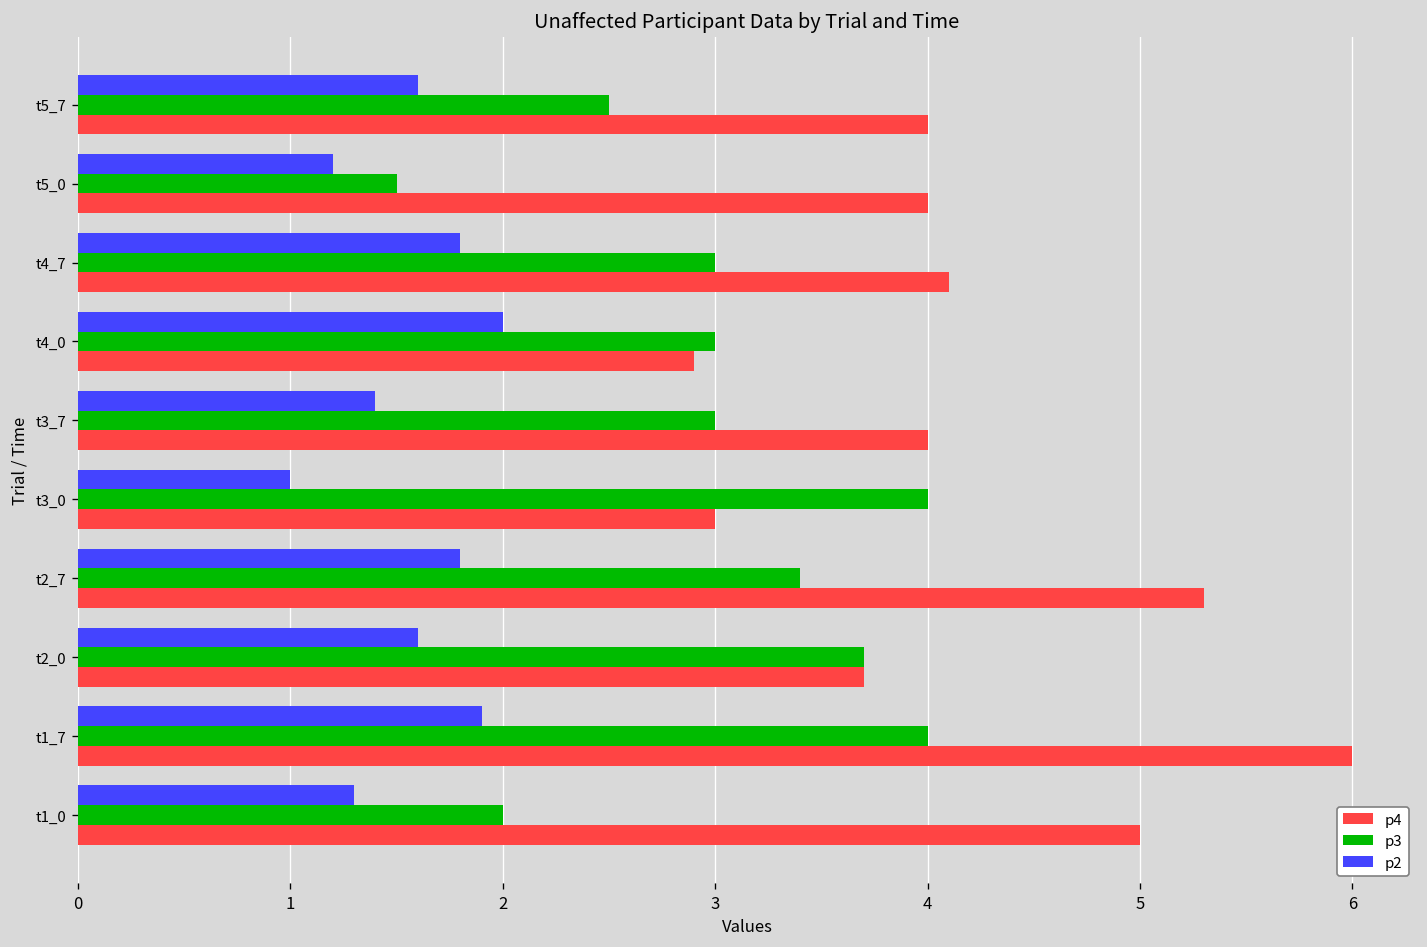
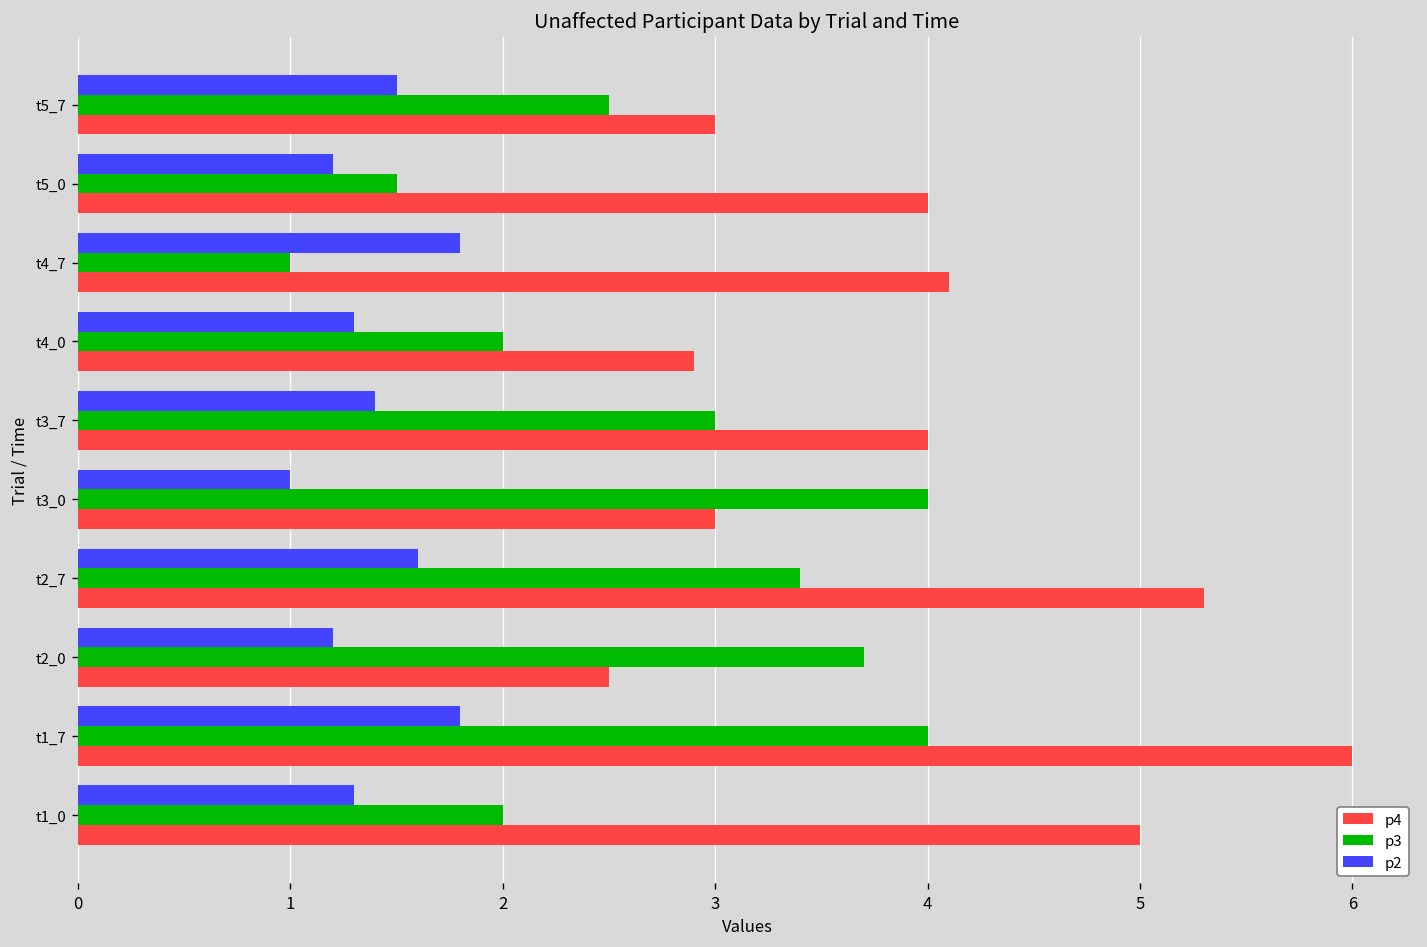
  {
    "p4": {
-     "t5_7": 4,
+     "t5_7": 3,
      "t5_0": 4.0,
      "t4_7": 4.1,
      "t4_0": 2.9,
      "t3_7": 4.0,
      "t3_0": 3.0,
      "t2_7": 5.3,
-     "t2_0": 3.7,
+     "t2_0": 2.5,
      "t1_7": 6.0,
      "t1_0": 5.0
    },
    "p3": {
      "t5_7": 2.50,
      "t5_0": 1.50,
-     "t4_7": 3,
-     "t4_0": 3,
+     "t4_7": 1,
+     "t4_0": 2,
      "t3_7": 3,
      "t3_0": 4,
      "t2_7": 3.40,
      "t2_0": 3.70,
      "t1_7": 4,
      "t1_0": 2
    },
    "p2": {
-     "t5_7": 1.6,
+     "t5_7": 1.5,
      "t5_0": 1.2,
      "t4_7": 1.8,
-     "t4_0": 2.0,
+     "t4_0": 1.3,
      "t3_7": 1.4,
      "t3_0": 1.0,
-     "t2_7": 1.8,
-     "t2_0": 1.6,
-     "t1_7": 1.9,
+     "t2_7": 1.6,
+     "t2_0": 1.2,
+     "t1_7": 1.8,
      "t1_0": 1.3
    }
  }
